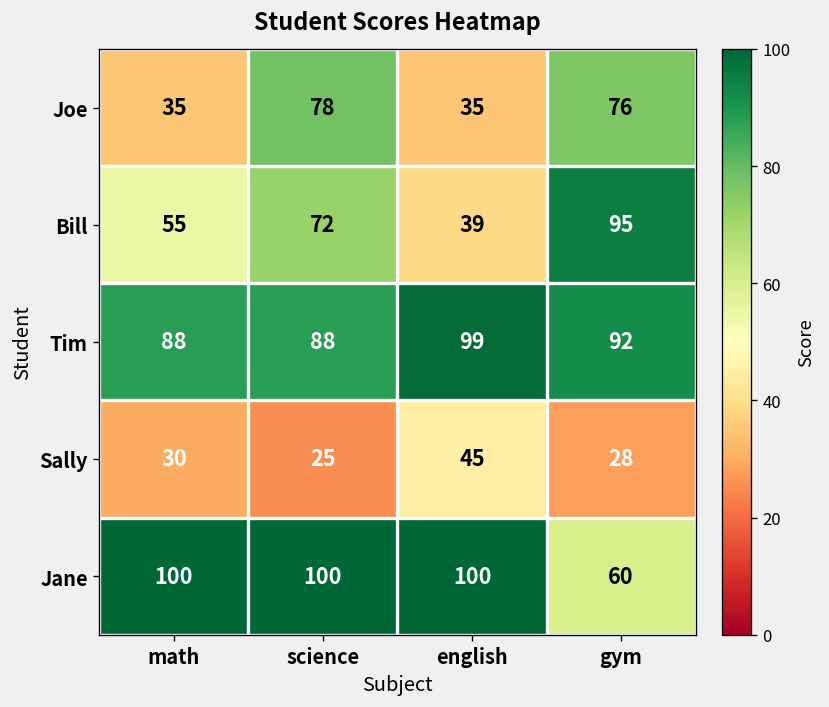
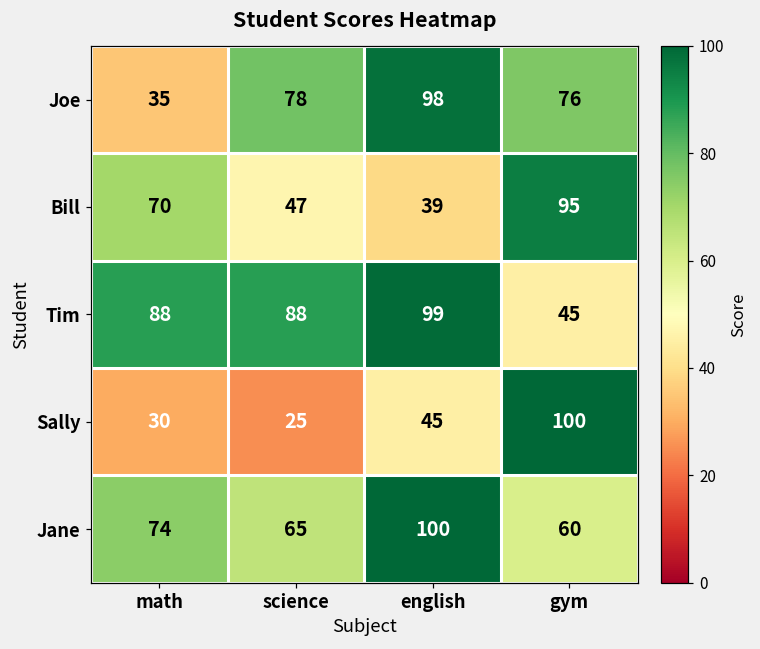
  {
    "Joe": {
      "math": 35,
      "science": 78,
-     "english": 35,
+     "english": 98,
      "gym": 76
    },
    "Bill": {
-     "math": 55,
-     "science": 72,
+     "math": 70,
+     "science": 47,
      "english": 39,
      "gym": 95
    },
    "Tim": {
      "math": 88,
      "science": 88,
      "english": 99,
-     "gym": 92
+     "gym": 45
    },
    "Sally": {
      "math": 30,
      "science": 25,
      "english": 45,
-     "gym": 28
+     "gym": 100
    },
    "Jane": {
-     "math": 100,
-     "science": 100,
+     "math": 74,
+     "science": 65,
      "english": 100,
      "gym": 60
    }
  }
